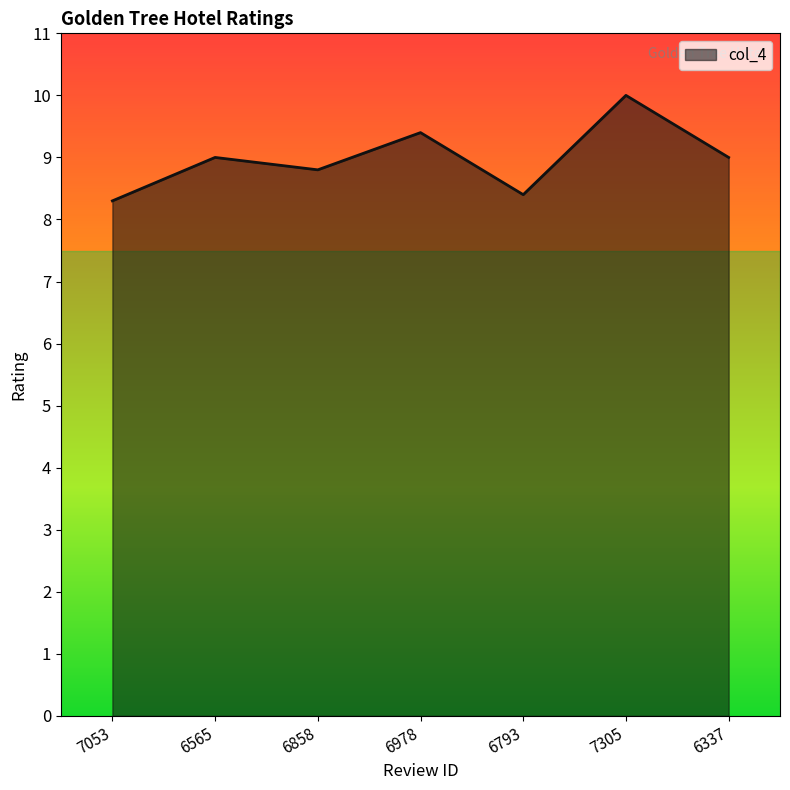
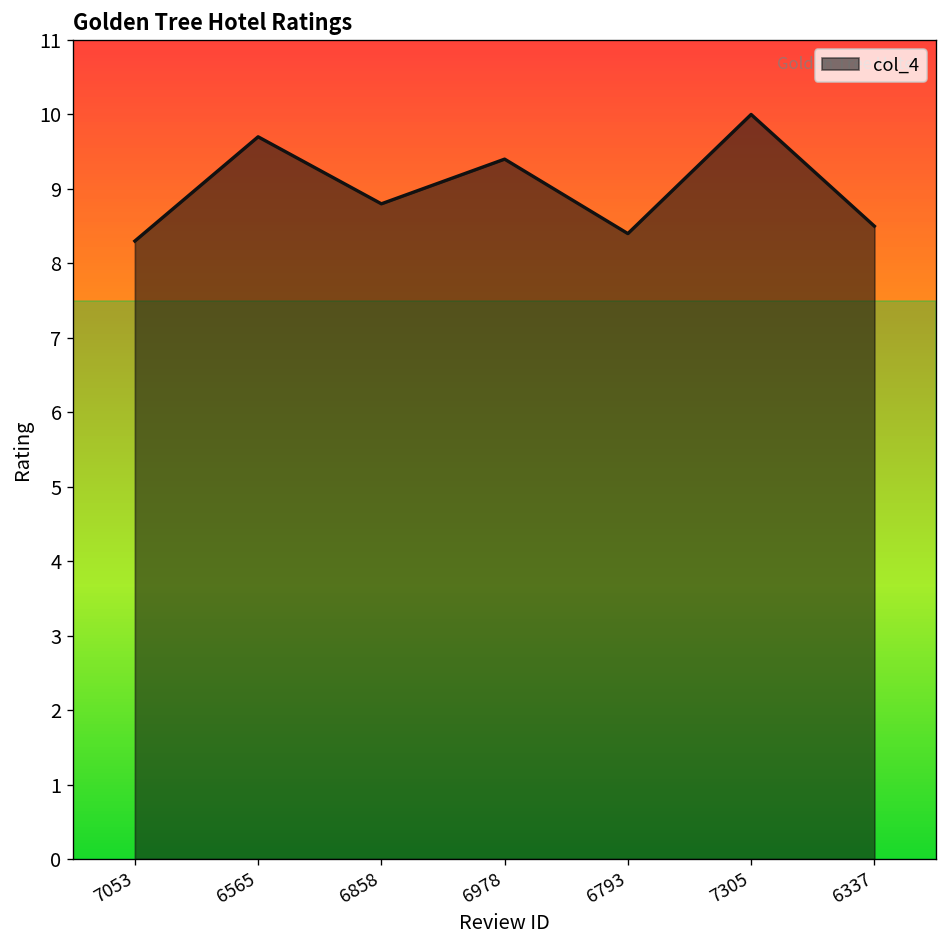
  {
    "7053": 8.3,
-   "6565": 9.0,
+   "6565": 9.7,
    "6858": 8.8,
    "6978": 9.4,
    "6793": 8.4,
    "7305": 10.0,
-   "6337": 9.0
+   "6337": 8.5
  }
